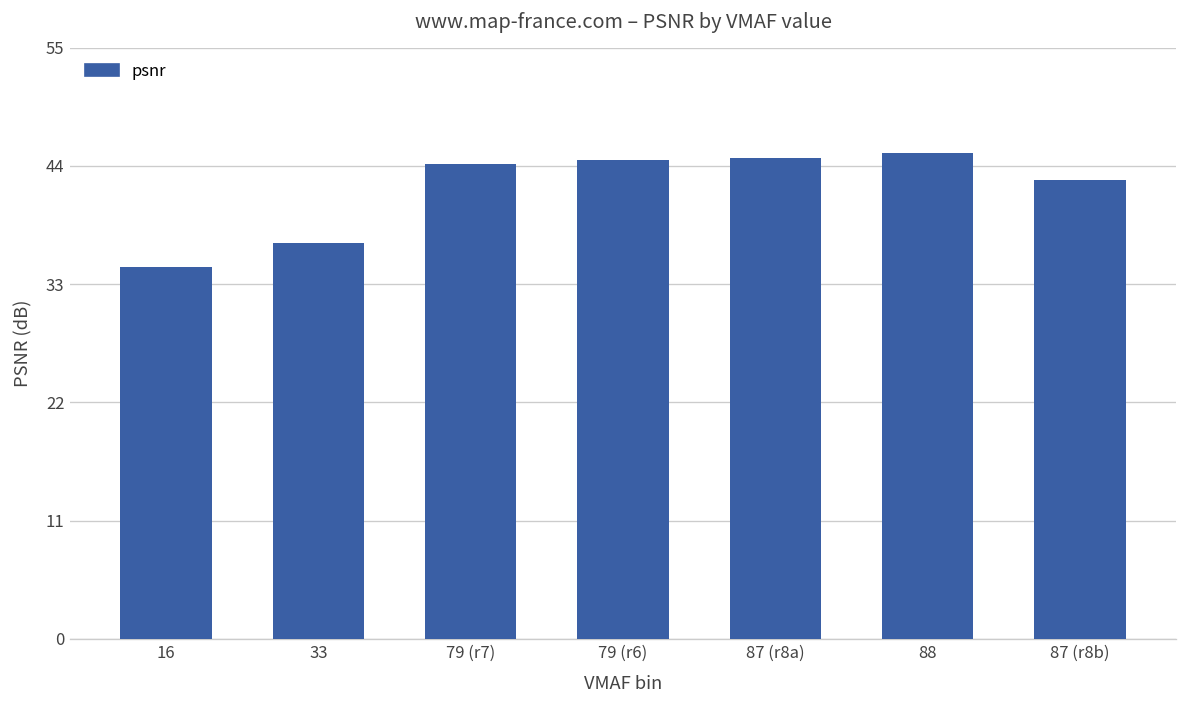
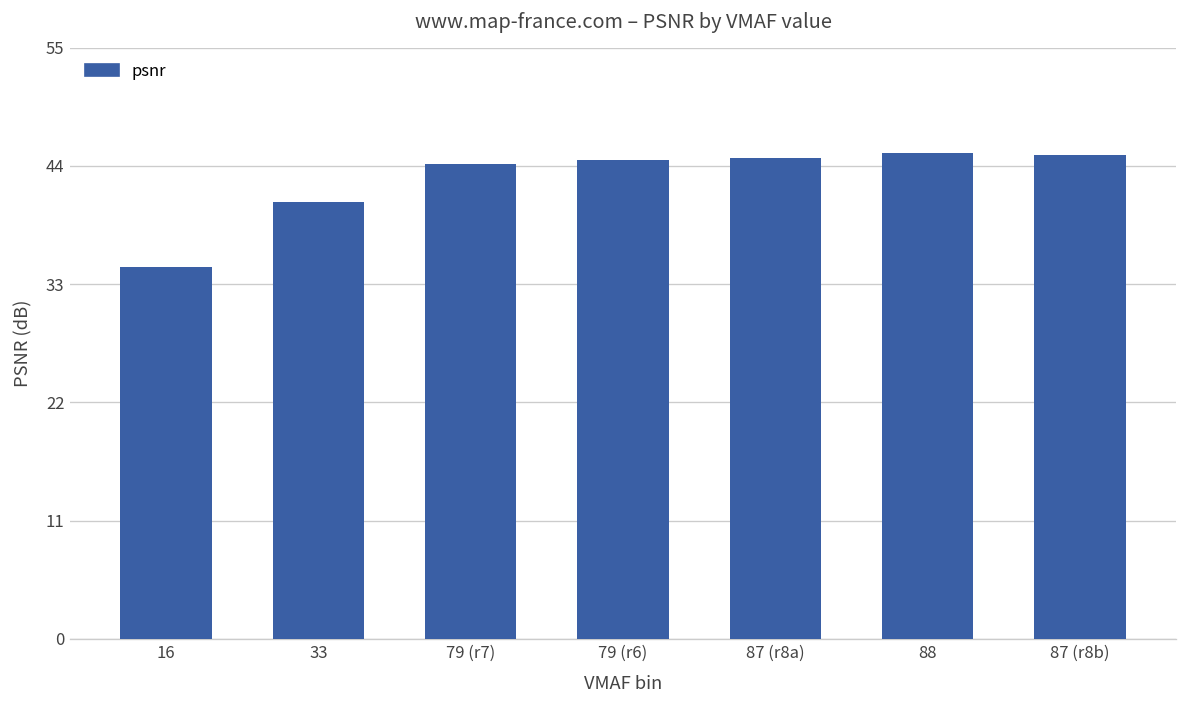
  {
    "16": 35,
-   "33": 37,
+   "33": 41,
    "79 (r7)": 44,
    "79 (r6)": 45,
    "87 (r8a)": 45,
    "88": 45,
-   "87 (r8b)": 43
+   "87 (r8b)": 45
  }
